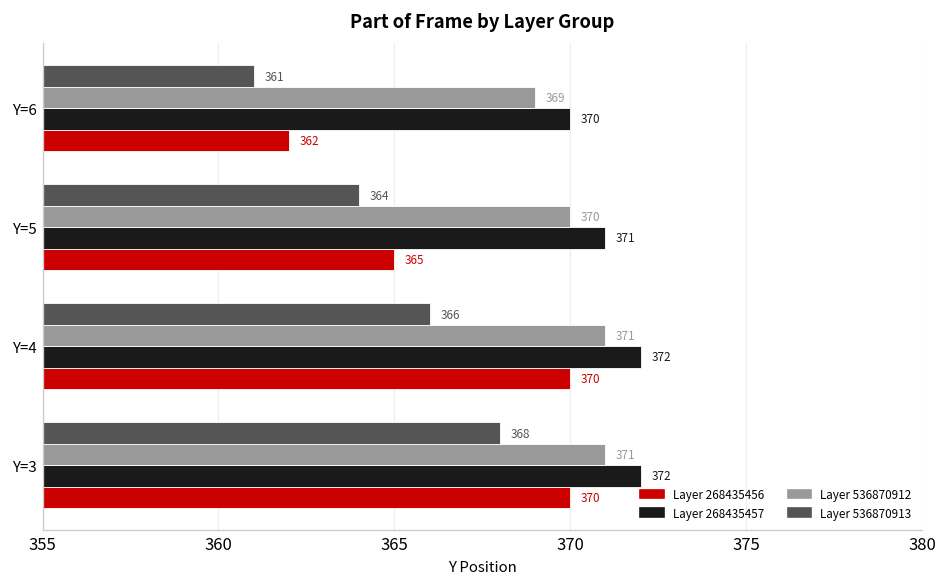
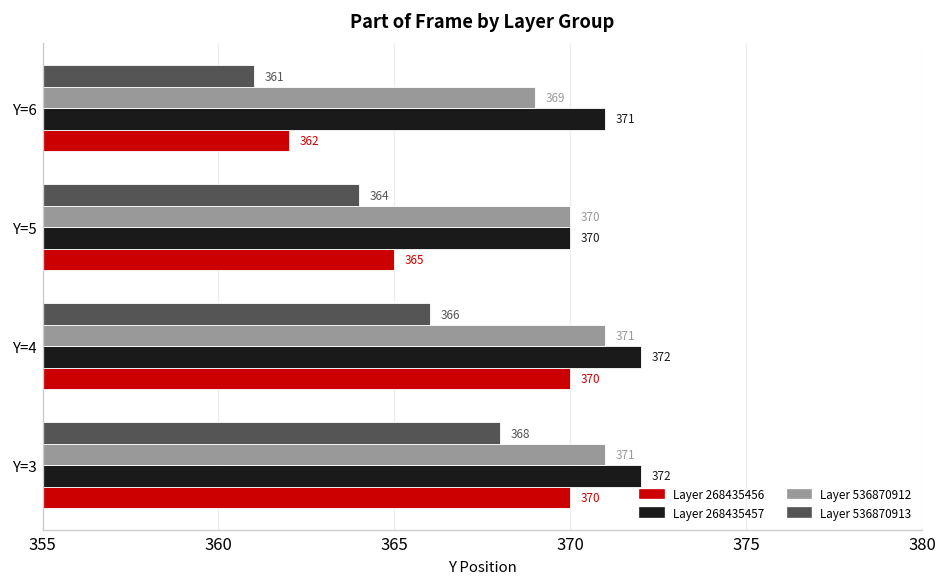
  {
    "Layer 268435456": {
      "Y=6": 362,
      "Y=5": 365,
      "Y=4": 370,
      "Y=3": 370
    },
    "Layer 268435457": {
-     "Y=6": 370,
-     "Y=5": 371,
+     "Y=6": 371,
+     "Y=5": 370,
      "Y=4": 372,
      "Y=3": 372
    },
    "Layer 536870912": {
      "Y=6": 369,
      "Y=5": 370,
      "Y=4": 371,
      "Y=3": 371
    },
    "Layer 536870913": {
      "Y=6": 361,
      "Y=5": 364,
      "Y=4": 366,
      "Y=3": 368
    }
  }
